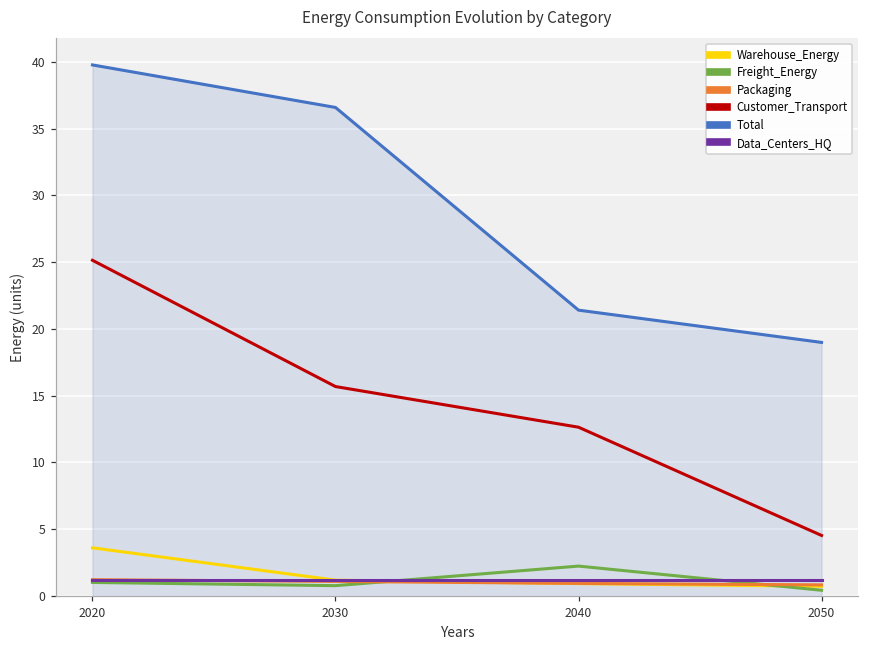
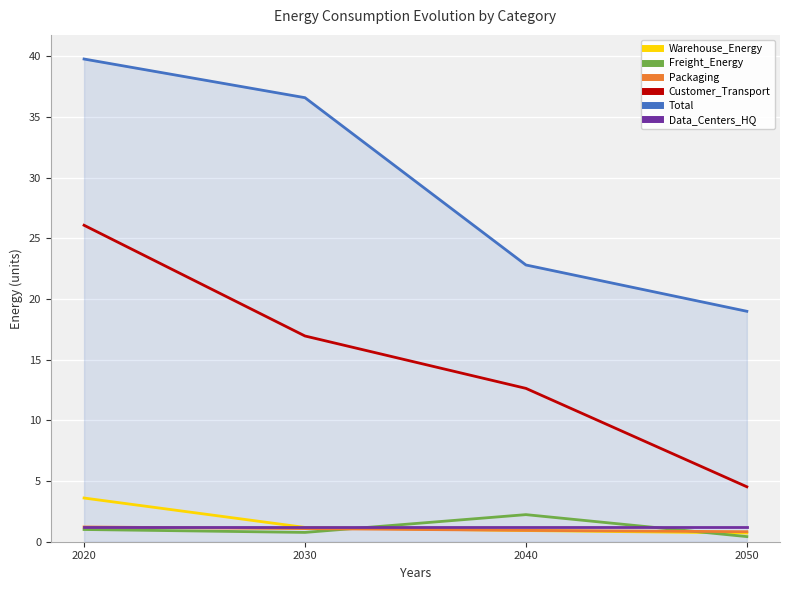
  {
    "Warehouse_Energy": {
      "2020": 3.6
    },
    "Freight_Energy": {
      "2030": 0.8,
      "2040": 2.2,
      "2050": 0.4
    },
    "Customer_Transport": {
-     "2020": 25.1,
-     "2030": 15.7,
+     "2020": 26.1,
+     "2030": 16.9,
      "2040": 12.6,
      "2050": 4.5
    },
    "Total": {
      "2020": 39.8,
      "2030": 36.6,
-     "2040": 21.4,
+     "2040": 22.8,
      "2050": 19.0
    },
    "Data_Centers_HQ": {
      "2040": 1.2,
      "2050": 1.2
    }
  }
